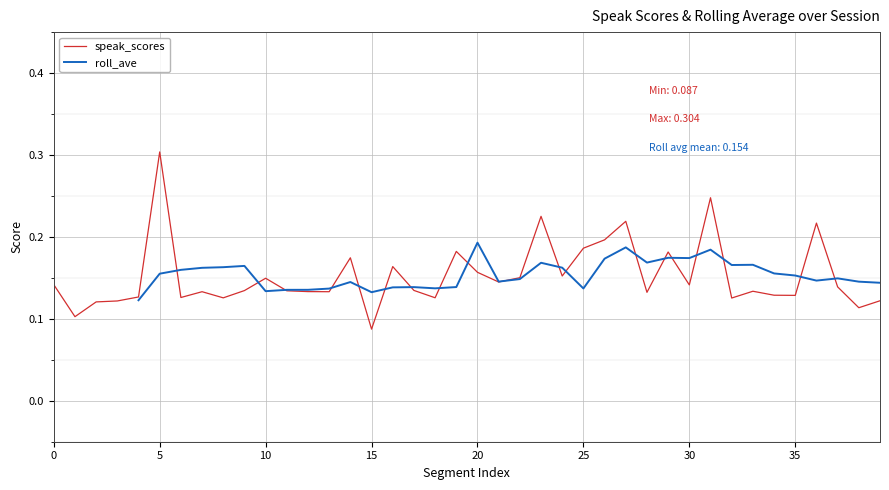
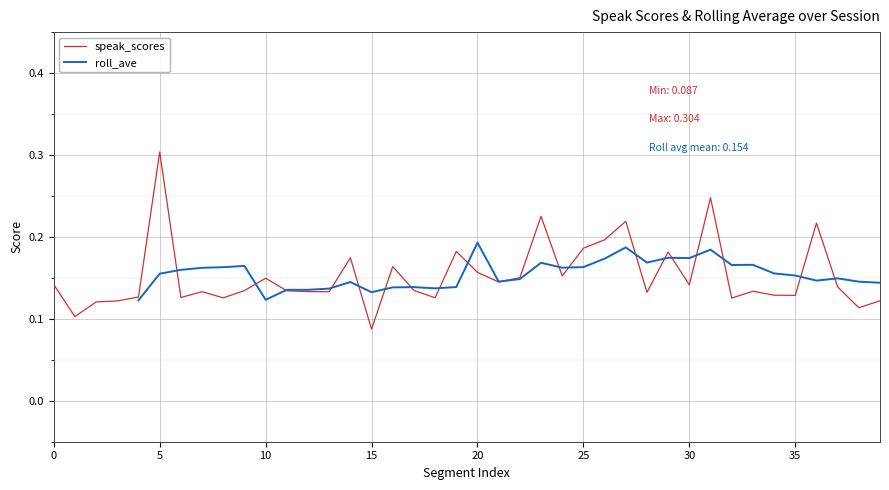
  {
    "speak_scores": {
      "0": 0.14,
      "5": 0.30,
      "10": 0.15,
      "15": 0.09,
      "20": 0.16,
      "25": 0.19,
      "30": 0.14,
      "35": 0.13
    },
    "roll_ave": {
      "5": 0.16,
-     "10": 0.13,
+     "10": 0.12,
      "15": 0.13,
      "20": 0.19,
-     "25": 0.14,
+     "25": 0.16,
      "30": 0.17,
      "35": 0.15
    }
  }
